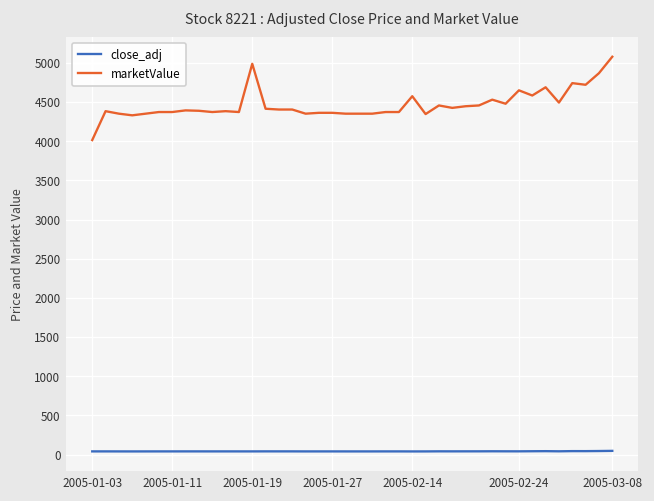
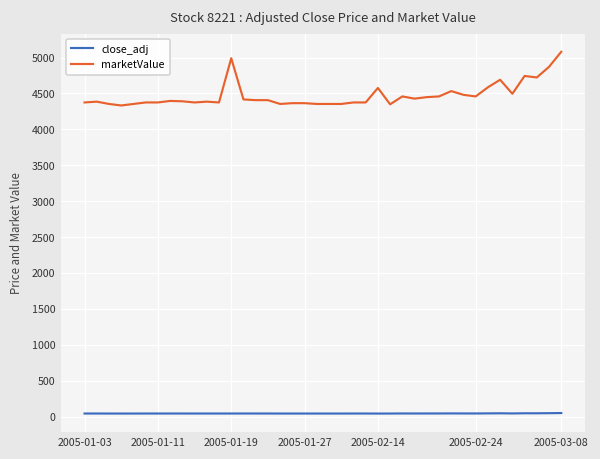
  {
    "close_adj": {
      "2005-01-03": 0,
      "2005-01-11": 0,
      "2005-01-19": 0,
      "2005-01-27": 0,
      "2005-02-14": 0,
      "2005-02-24": 0,
      "2005-03-08": 0
    },
    "marketValue": {
-     "2005-01-03": 4000,
+     "2005-01-03": 4400,
      "2005-01-11": 4400,
      "2005-01-19": 5000,
      "2005-01-27": 4400,
      "2005-02-14": 4600,
-     "2005-02-24": 4700,
+     "2005-02-24": 4500,
      "2005-03-08": 5100
    }
  }
